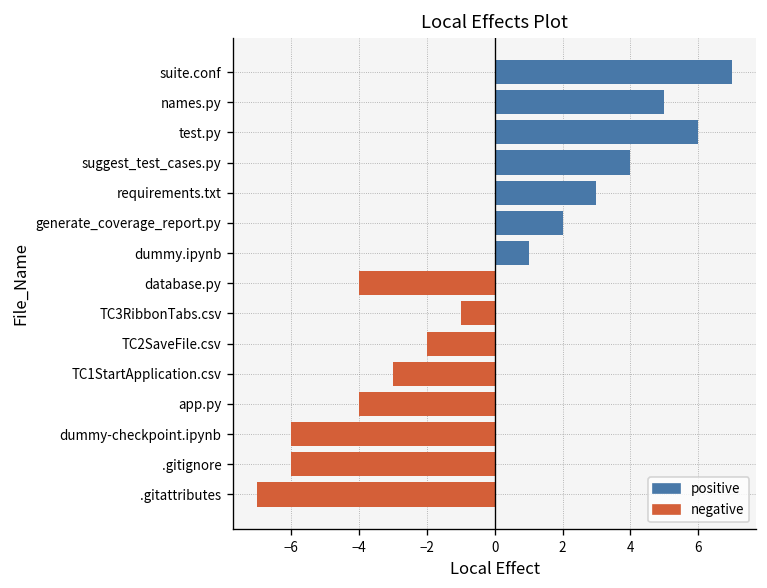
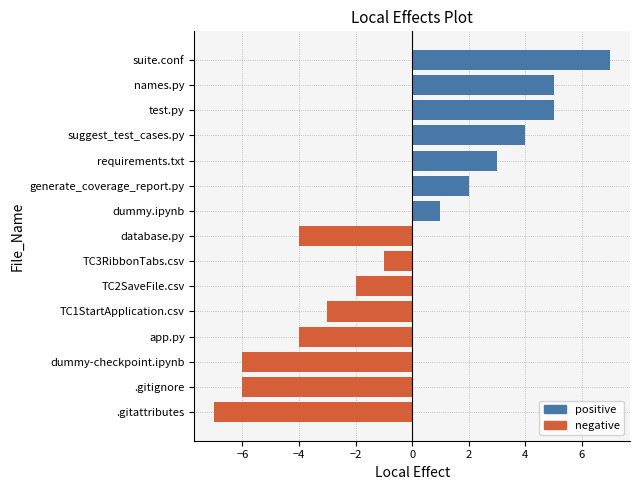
  {
    "suite.conf": 7.0,
    "names.py": 5.0,
-   "test.py": 6.0,
+   "test.py": 5.0,
    "suggest_test_cases.py": 4.0,
    "requirements.txt": 3.0,
    "generate_coverage_report.py": 2.0,
    "dummy.ipynb": 1.0,
    "database.py": -4.0,
    "TC3RibbonTabs.csv": -1.0,
    "TC2SaveFile.csv": -2.0,
    "TC1StartApplication.csv": -3.0,
    "app.py": -4.0,
    "dummy-checkpoint.ipynb": -6.0,
    ".gitignore": -6.0,
    ".gitattributes": -7.0
  }
